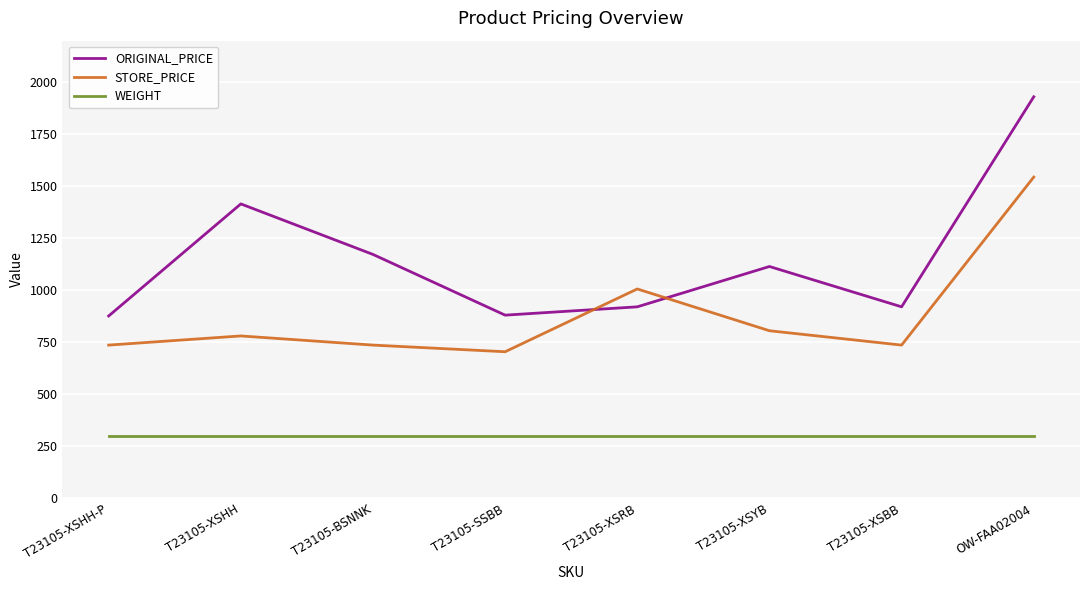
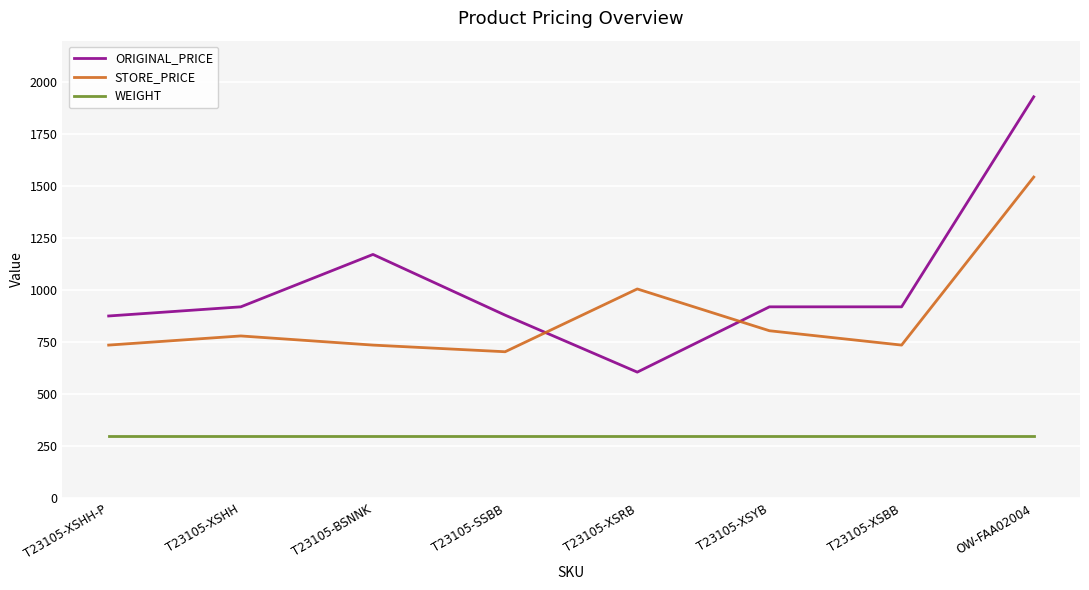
  {
    "ORIGINAL_PRICE": {
      "T23105-XSHH-P": 880,
-     "T23105-XSHH": 1420,
+     "T23105-XSHH": 920,
      "T23105-BSNNK": 1170,
      "T23105-SSBB": 880,
-     "T23105-XSRB": 920,
-     "T23105-XSYB": 1110,
+     "T23105-XSRB": 610,
+     "T23105-XSYB": 920,
      "T23105-XSBB": 920,
      "OW-FAA02004": 1930
    },
    "STORE_PRICE": {
      "T23105-XSHH-P": 740,
      "T23105-XSHH": 780,
      "T23105-BSNNK": 740,
      "T23105-SSBB": 700,
      "T23105-XSRB": 1010,
      "T23105-XSYB": 810,
      "T23105-XSBB": 740,
      "OW-FAA02004": 1540
    },
    "WEIGHT": {
      "T23105-XSHH-P": 300,
      "T23105-XSHH": 300,
      "T23105-BSNNK": 300,
      "T23105-SSBB": 300,
      "T23105-XSRB": 300,
      "T23105-XSYB": 300,
      "T23105-XSBB": 300,
      "OW-FAA02004": 300
    }
  }
